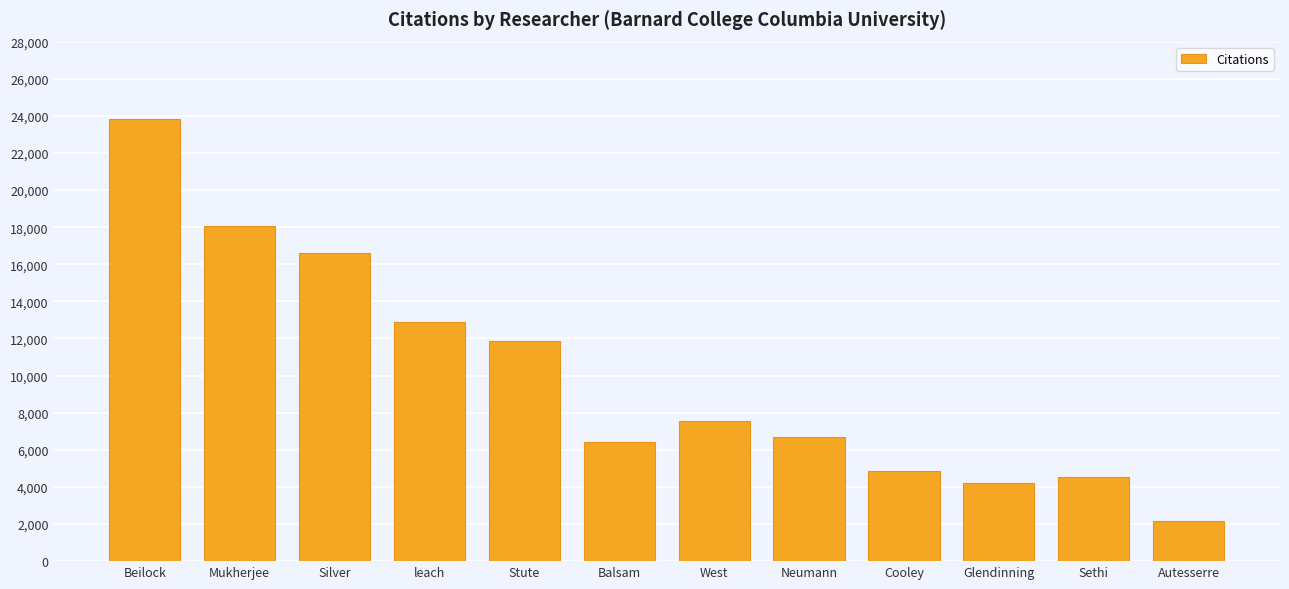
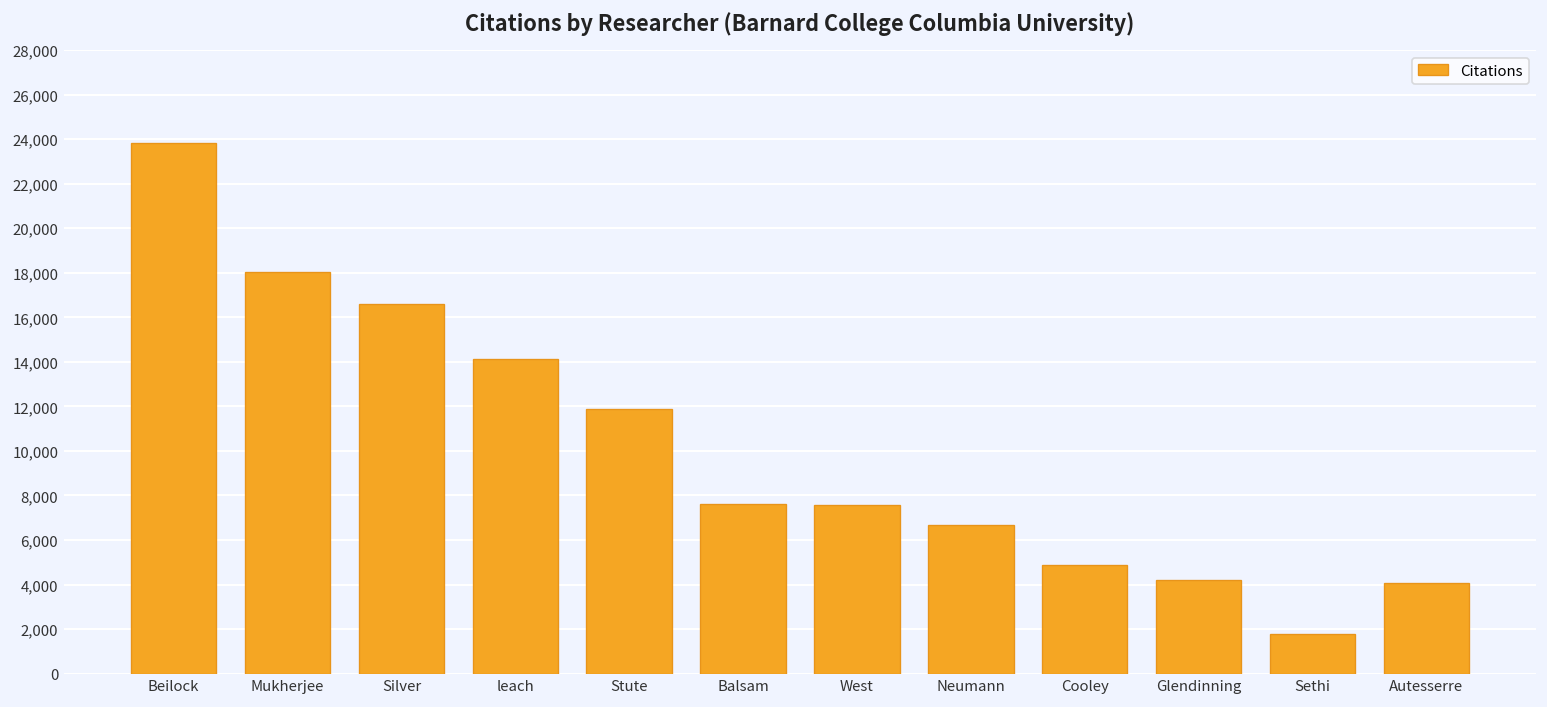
  {
    "Beilock": "23,800",
    "Mukherjee": "18,100",
    "Silver": "16,600",
-   "leach": "12,900",
+   "leach": "14,100",
    "Stute": "11,900",
-   "Balsam": "6,400",
+   "Balsam": "7,600",
    "West": "7,600",
    "Neumann": "6,700",
    "Cooley": "4,900",
    "Glendinning": "4,200",
-   "Sethi": "4,500",
-   "Autesserre": "2,200"
+   "Sethi": "1,800",
+   "Autesserre": "4,100"
  }
